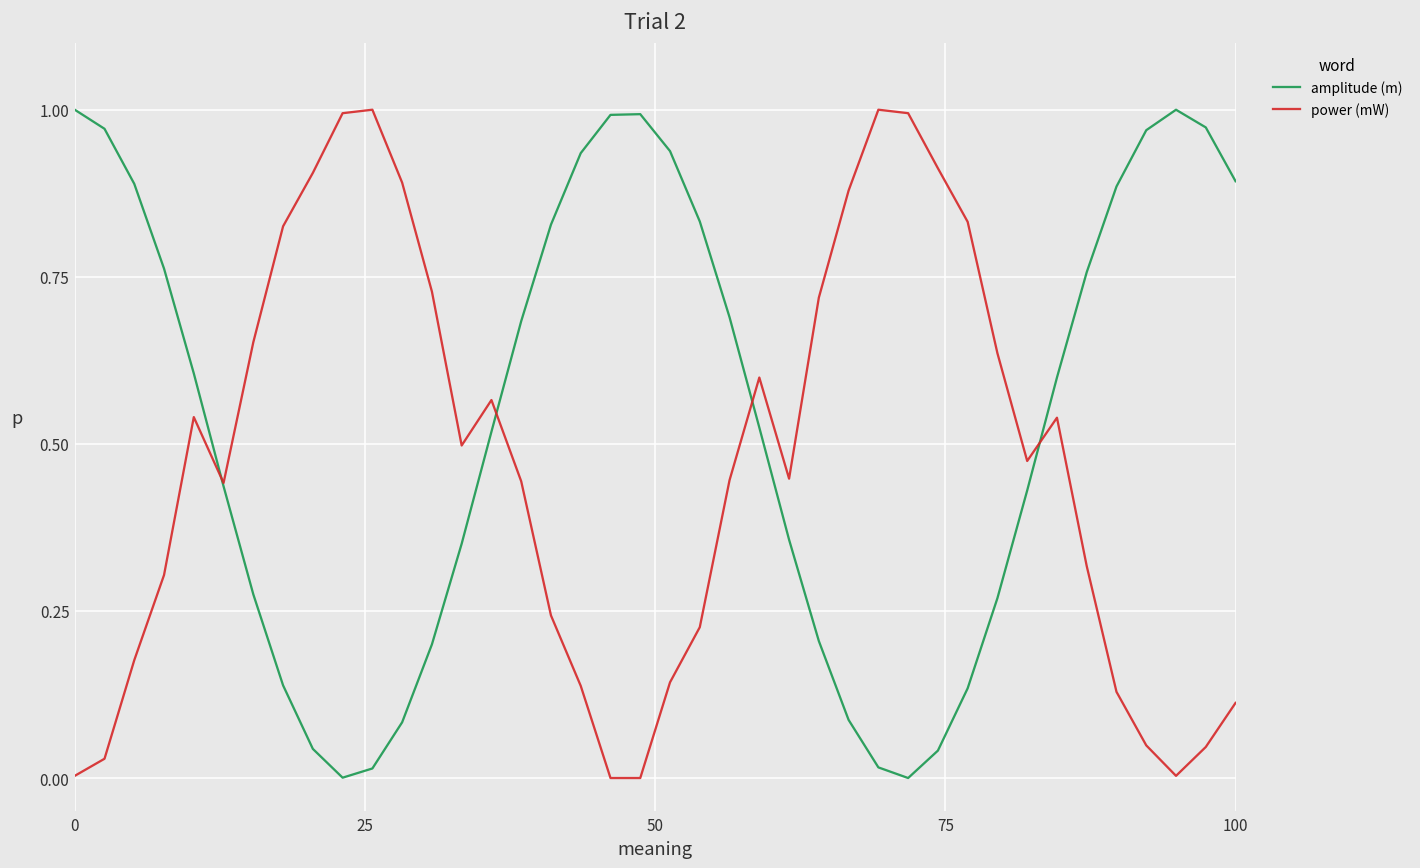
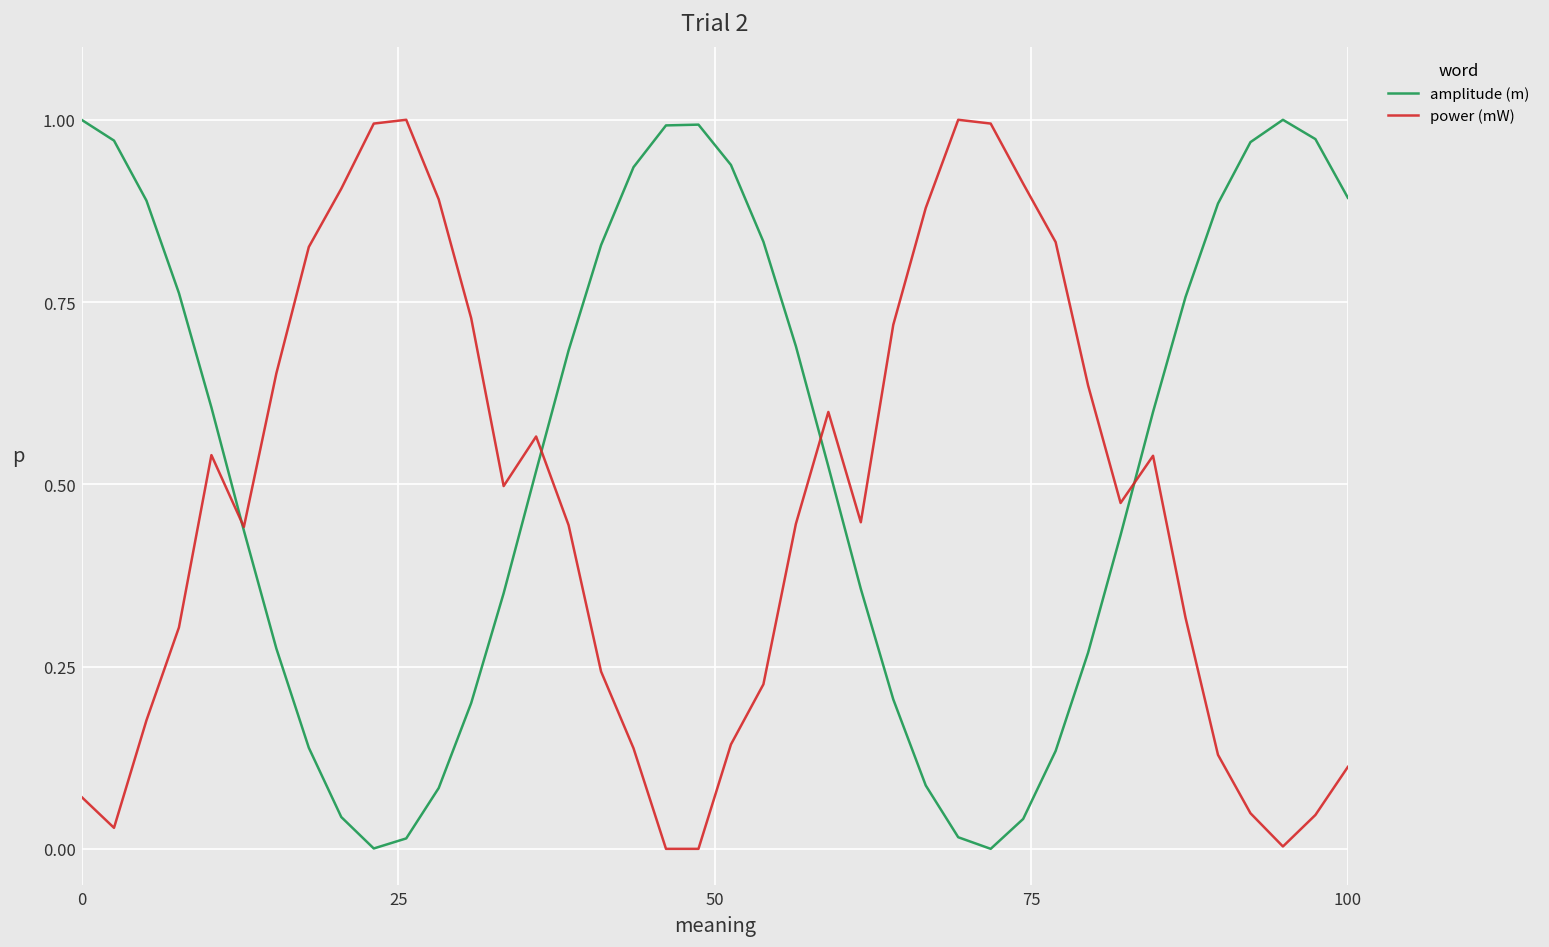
  {
    "amplitude (m)": {
      "0": 1.00,
      "100": 0.89
    },
    "power (mW)": {
-     "0": 0.00,
+     "0": 0.07,
      "100": 0.11
    }
  }
